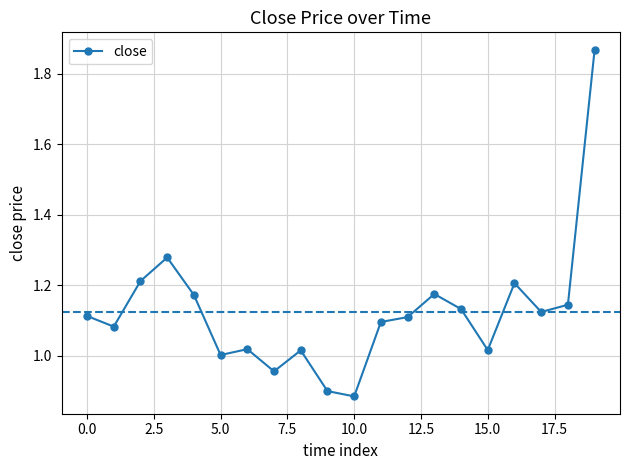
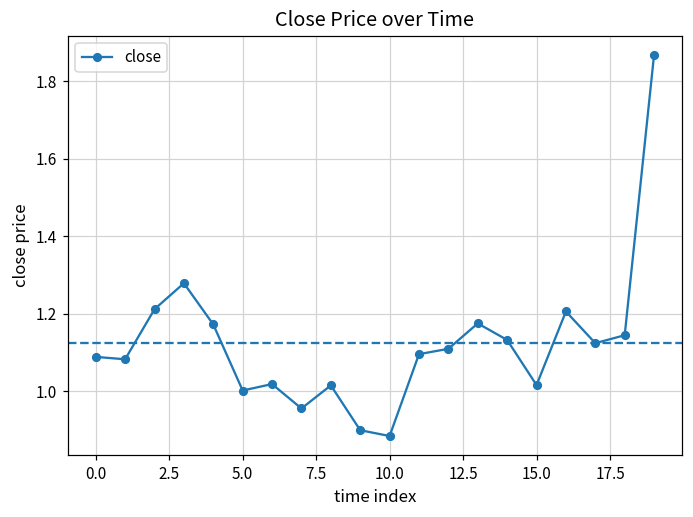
  {
-   "0.0": 1.11,
+   "0.0": 1.09,
    "5.0": 1.00,
    "10.0": 0.89,
    "15.0": 1.02
  }
